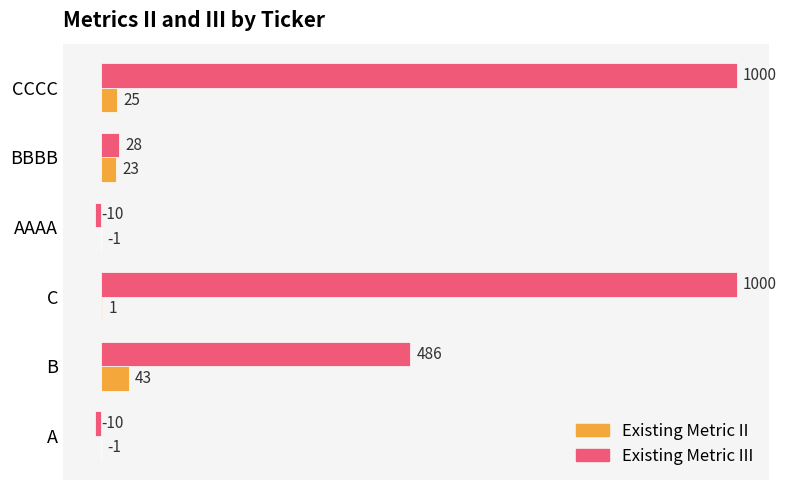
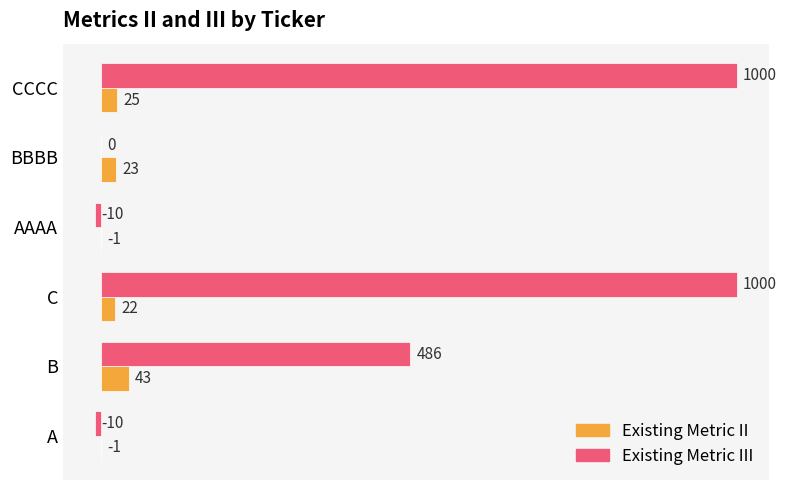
  {
    "Existing Metric II": {
      "CCCC": 25,
      "BBBB": 23,
      "AAAA": -1,
-     "C": 1,
+     "C": 22,
      "B": 43,
      "A": -1
    },
    "Existing Metric III": {
      "CCCC": 1000,
-     "BBBB": 28,
+     "BBBB": 0,
      "AAAA": -10,
      "C": 1000,
      "B": 486,
      "A": -10
    }
  }
